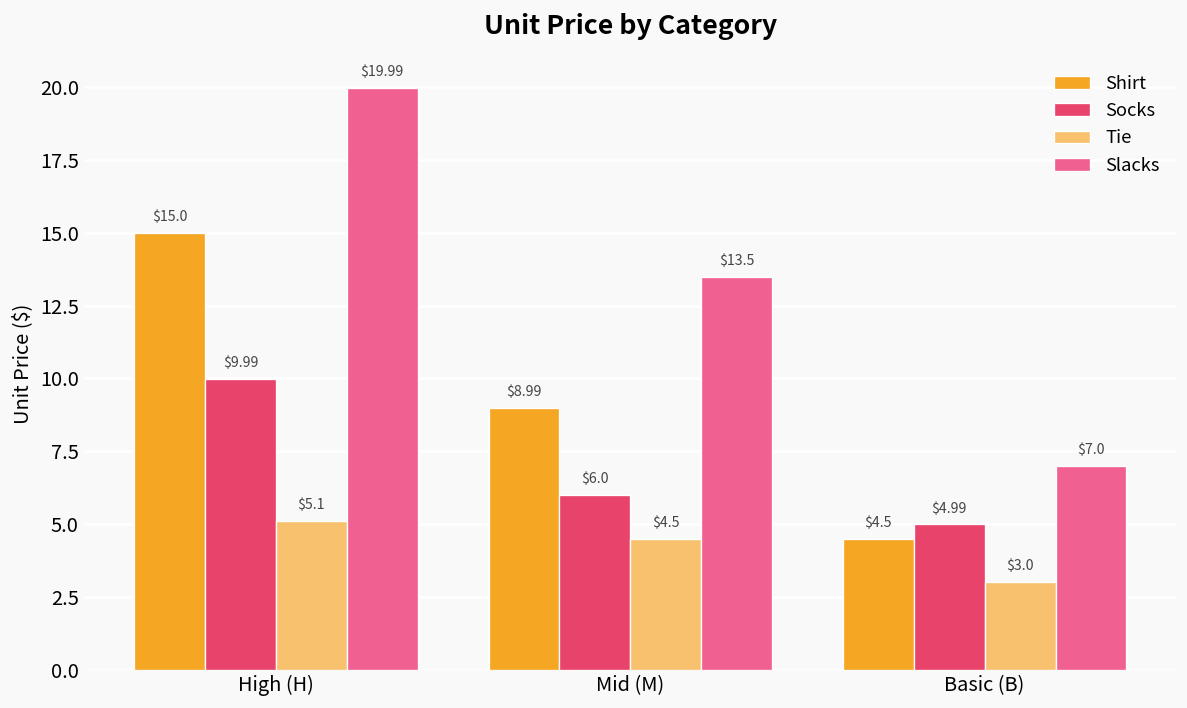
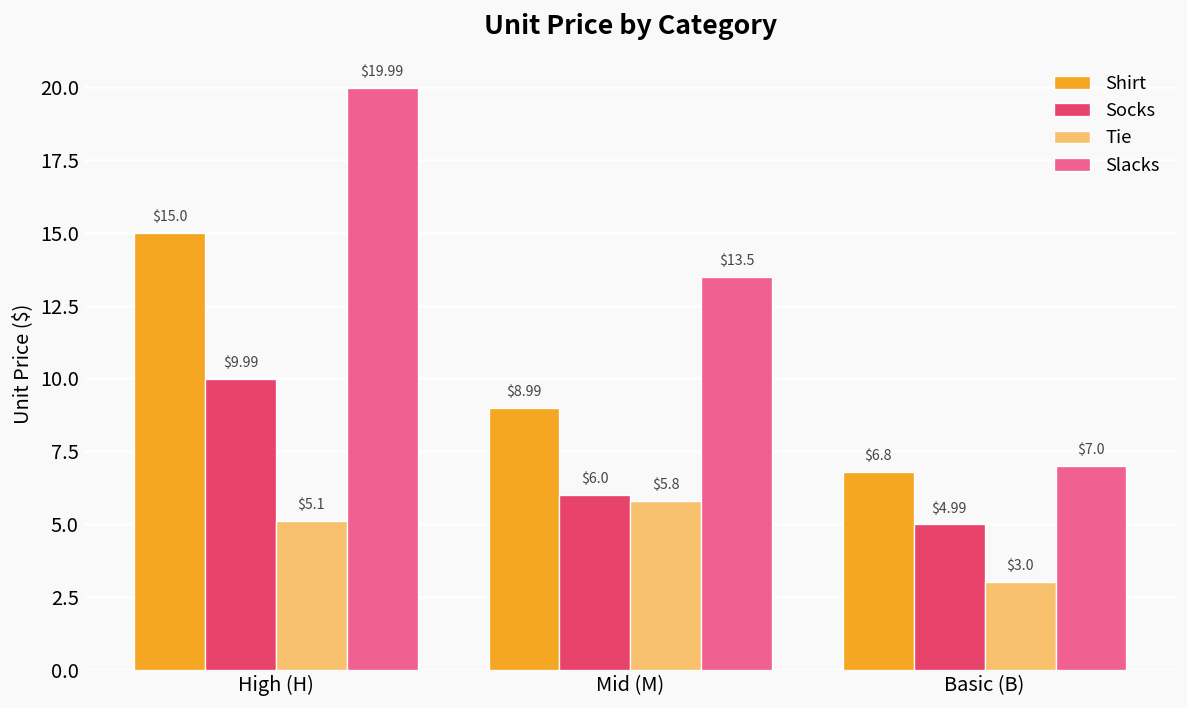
  {
    "Shirt": {
      "High (H)": "$15.0",
      "Mid (M)": "$8.99",
-     "Basic (B)": "$4.5"
+     "Basic (B)": "$6.8"
    },
    "Tie": {
      "High (H)": "$5.1",
-     "Mid (M)": "$4.5",
+     "Mid (M)": "$5.8",
      "Basic (B)": "$3.0"
    }
  }
